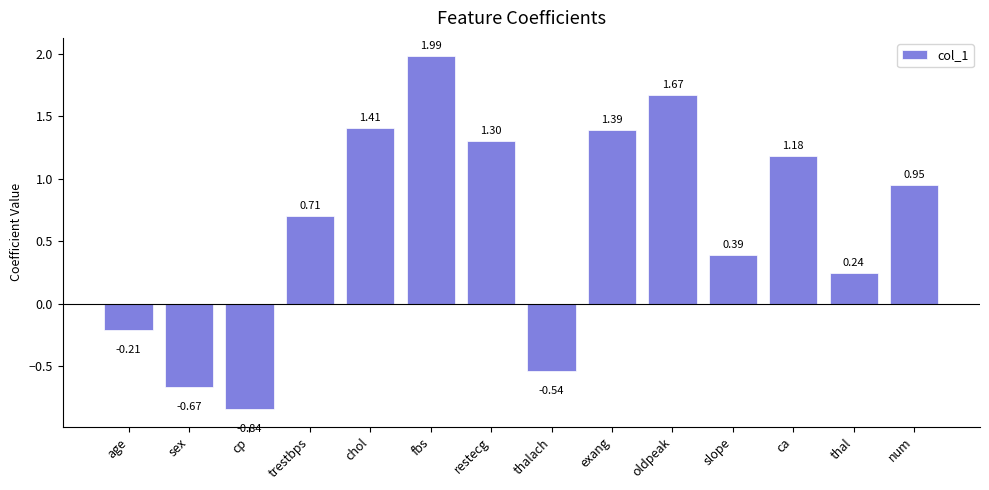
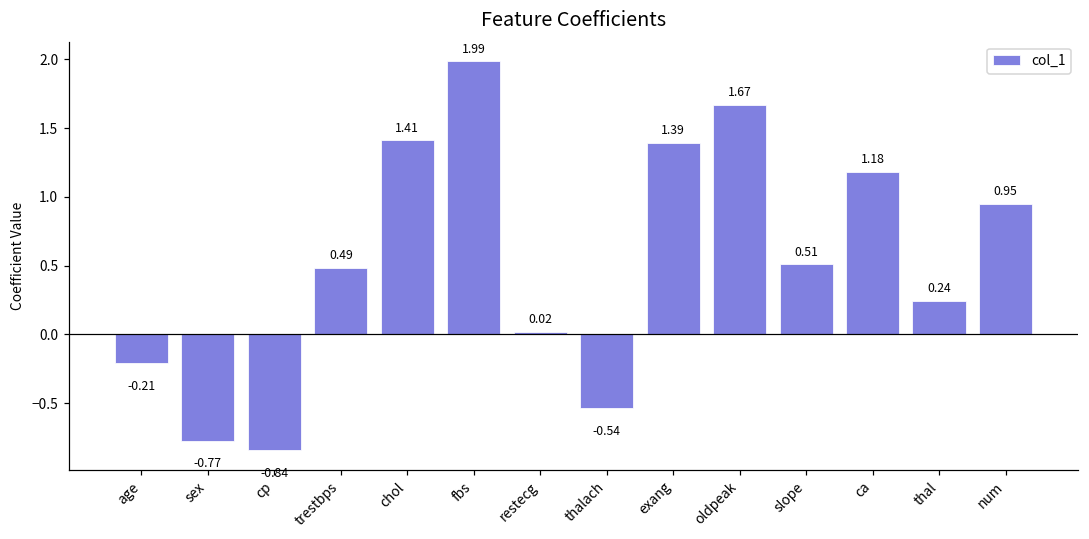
  {
    "age": -0.21,
-   "sex": -0.67,
+   "sex": -0.77,
    "cp": -0.84,
-   "trestbps": 0.71,
+   "trestbps": 0.49,
    "chol": 1.41,
    "fbs": 1.99,
-   "restecg": 1.30,
+   "restecg": 0.02,
    "thalach": -0.54,
    "exang": 1.39,
    "oldpeak": 1.67,
-   "slope": 0.39,
+   "slope": 0.51,
    "ca": 1.18,
    "thal": 0.24,
    "num": 0.95
  }
